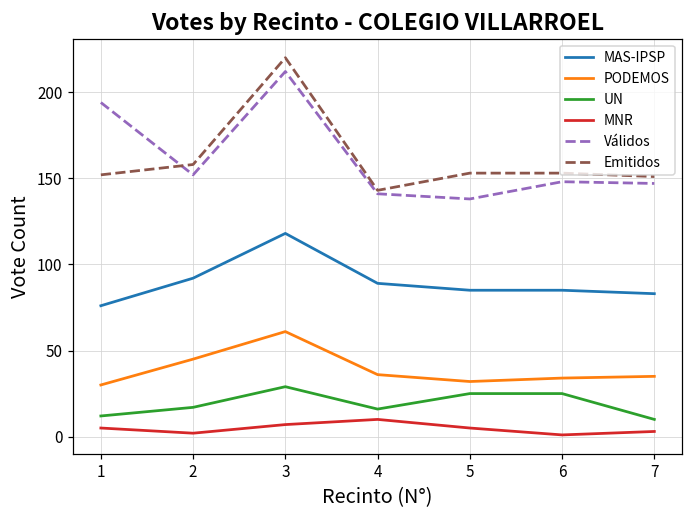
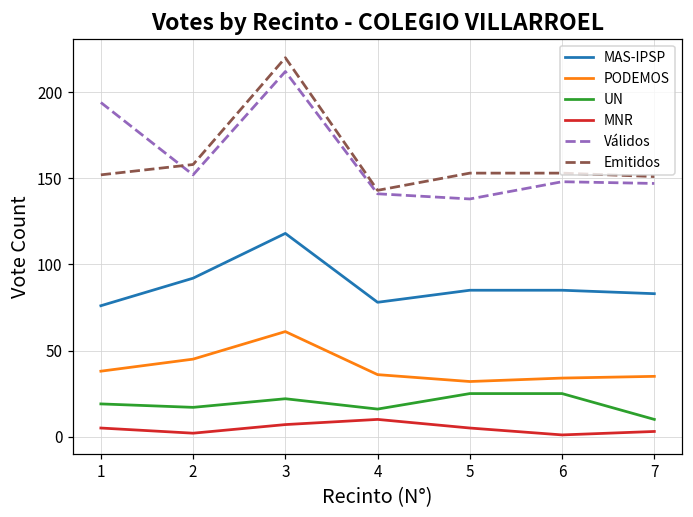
  {
    "MAS-IPSP": {
      "1": 76,
      "2": 92,
      "3": 118,
-     "4": 89,
+     "4": 78,
      "5": 85,
      "6": 85,
      "7": 83
    },
    "PODEMOS": {
-     "1": 30,
+     "1": 38,
      "2": 45,
      "3": 61,
      "4": 36,
      "5": 32,
      "6": 34,
      "7": 35
    },
    "UN": {
-     "1": 12,
+     "1": 19,
      "2": 17,
-     "3": 29,
+     "3": 22,
      "4": 16,
      "5": 25,
      "6": 25,
      "7": 10
    },
    "MNR": {
      "1": 5,
      "2": 2,
      "3": 7,
      "4": 10,
      "5": 5,
      "6": 1,
      "7": 3
    },
    "Válidos": {
      "1": 194,
      "2": 152,
      "3": 212,
      "4": 141,
      "5": 138,
      "6": 148,
      "7": 147
    },
    "Emitidos": {
      "1": 152,
      "2": 158,
      "3": 220,
      "4": 143,
      "5": 153
    }
  }
